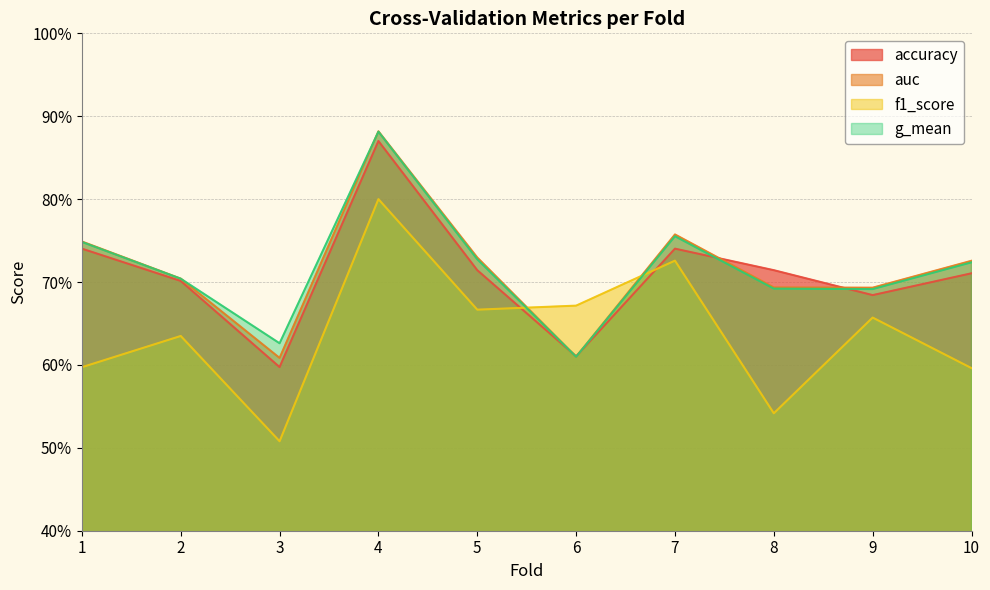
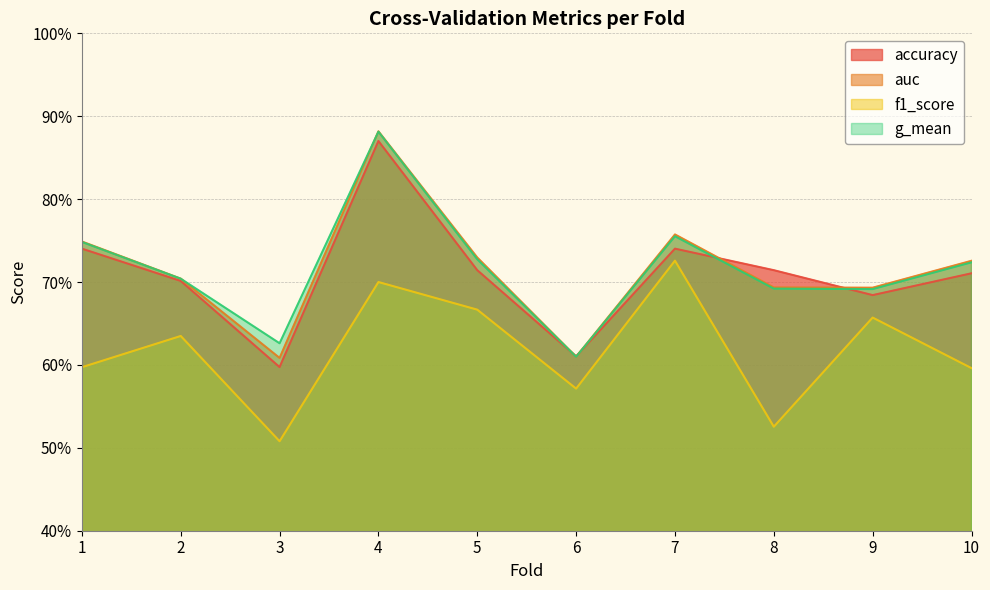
  {
    "f1_score": {
      "1": "60%",
      "2": "63%",
      "3": "51%",
-     "4": "80%",
+     "4": "70%",
      "5": "67%",
-     "6": "67%",
+     "6": "57%",
      "7": "73%",
-     "8": "54%",
+     "8": "53%",
      "9": "66%",
      "10": "60%"
    },
    "g_mean": {
      "3": "63%"
    }
  }
